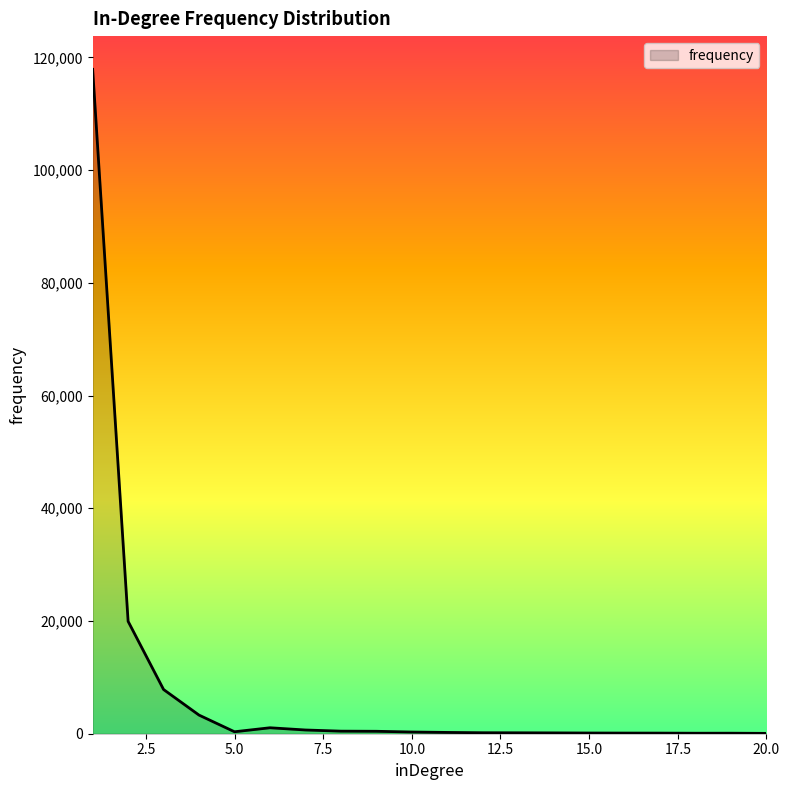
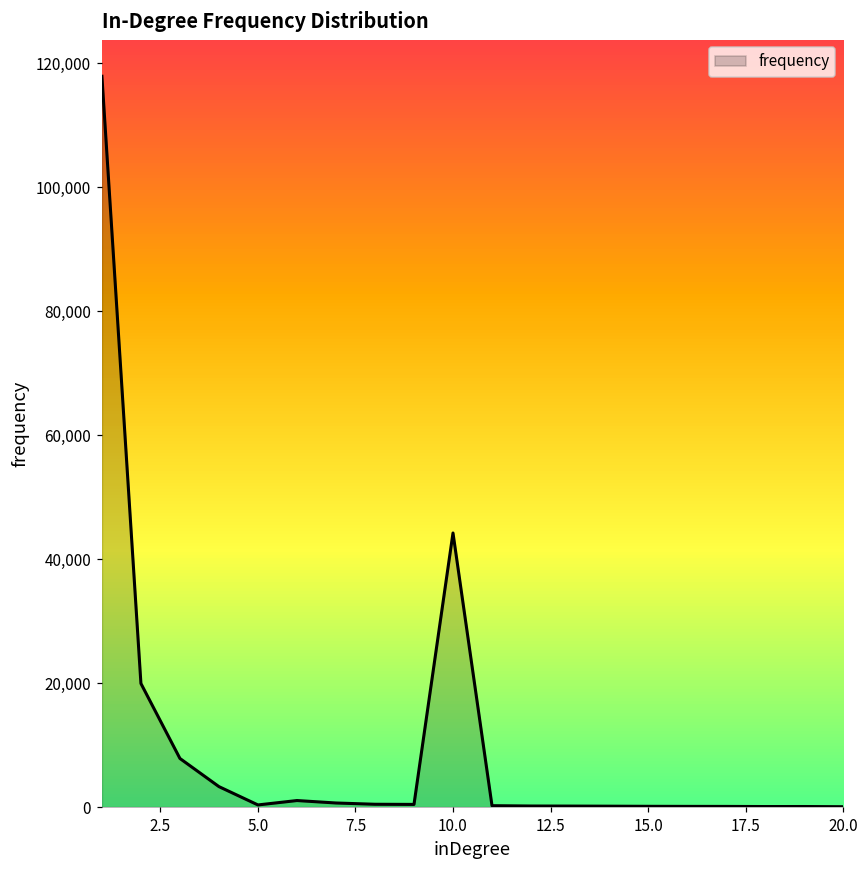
  {
    "5.0": "0",
-   "10.0": "0",
+   "10.0": "44,000",
    "15.0": "0",
    "20.0": "0"
  }
